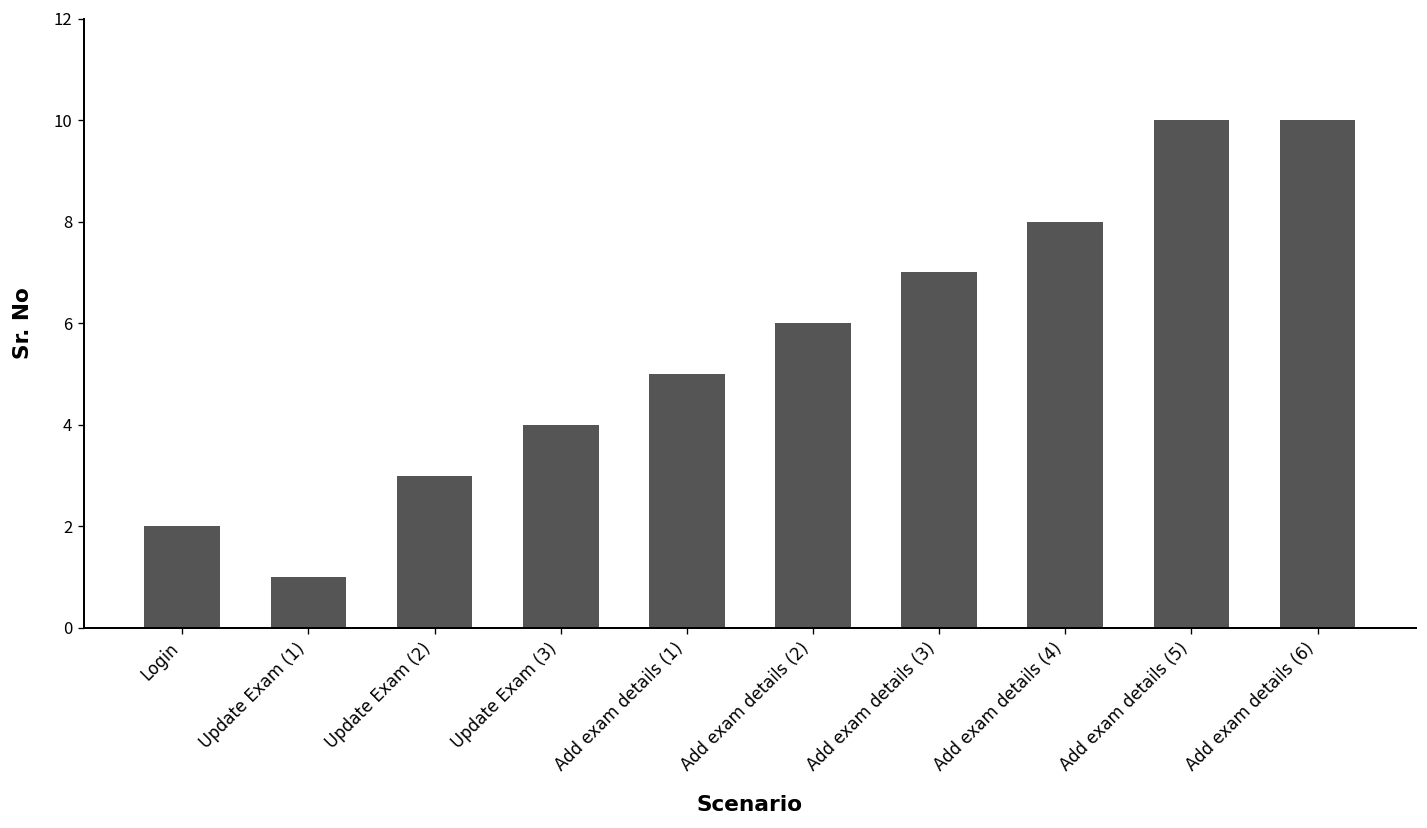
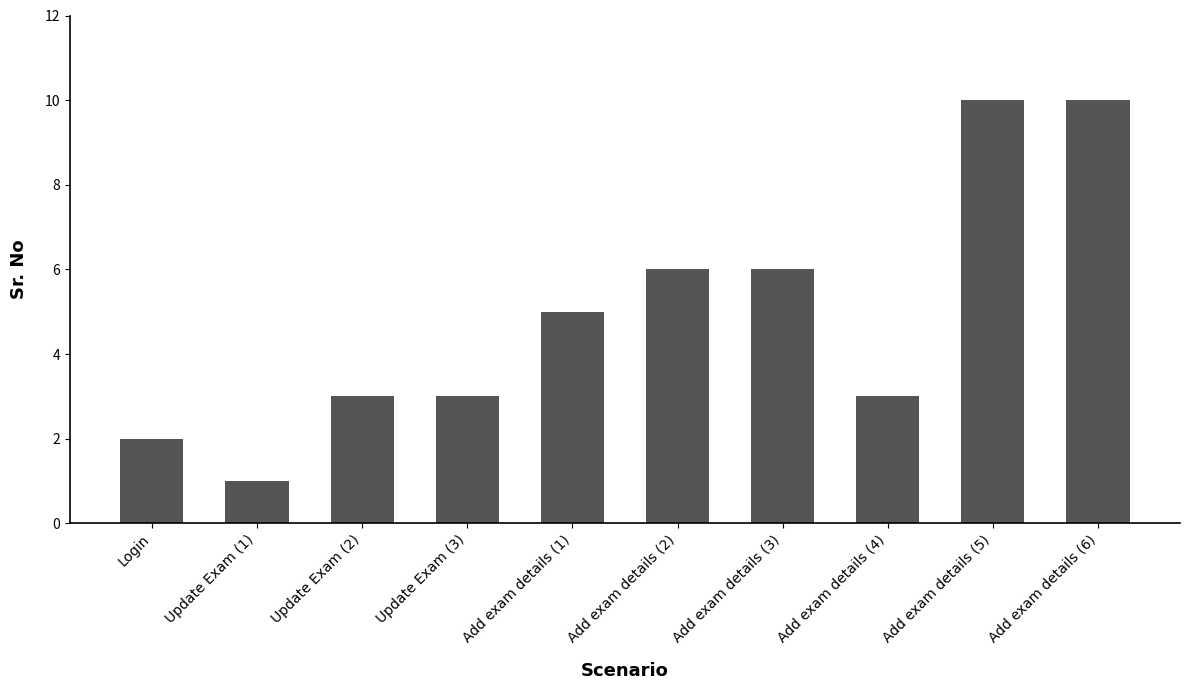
  {
    "Login": 2,
    "Update Exam (1)": 1,
    "Update Exam (2)": 3,
-   "Update Exam (3)": 4,
+   "Update Exam (3)": 3,
    "Add exam details (1)": 5,
    "Add exam details (2)": 6,
-   "Add exam details (3)": 7,
-   "Add exam details (4)": 8,
+   "Add exam details (3)": 6,
+   "Add exam details (4)": 3,
    "Add exam details (5)": 10,
    "Add exam details (6)": 10
  }
